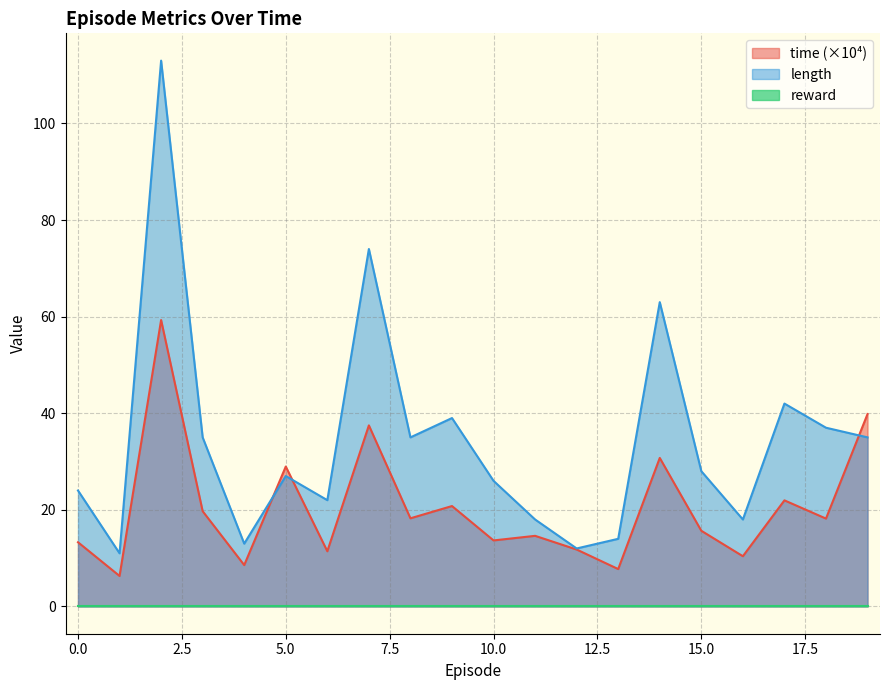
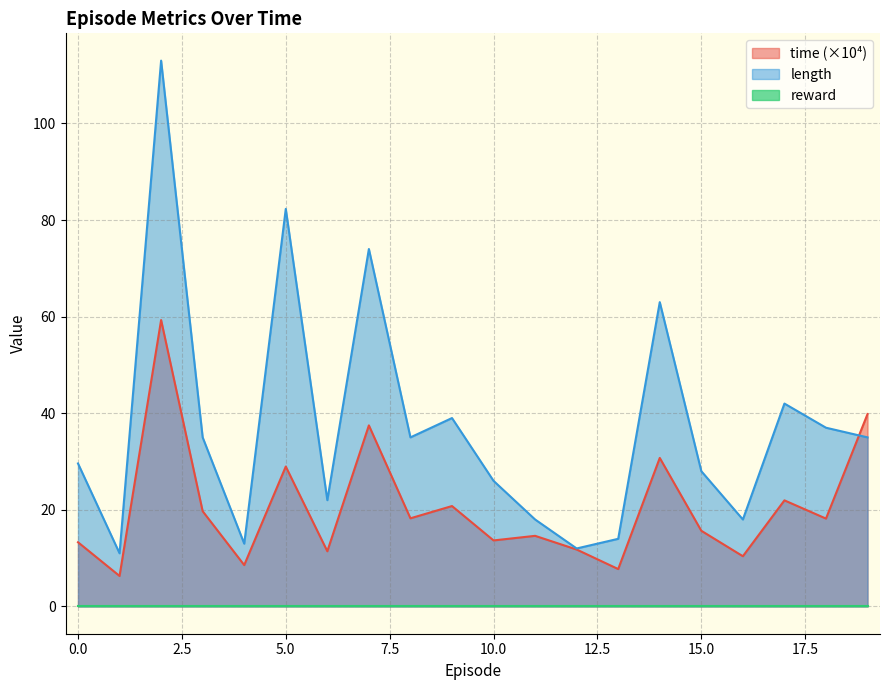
  {
    "time (×10⁴)": {
      "0.0": 13,
      "5.0": 29,
      "10.0": 14,
      "15.0": 16
    },
    "length": {
-     "0.0": 24,
-     "5.0": 27,
+     "0.0": 30,
+     "5.0": 82,
      "10.0": 26,
      "15.0": 28
    },
    "reward": {
      "0.0": 0,
      "5.0": 0,
      "10.0": 0,
      "15.0": 0
    }
  }
